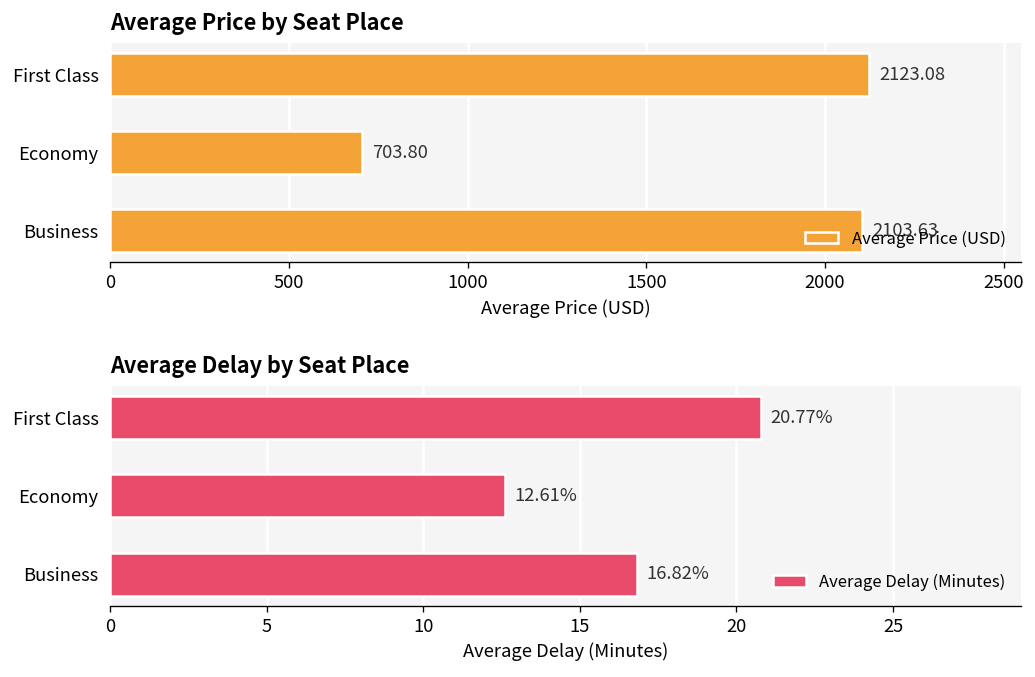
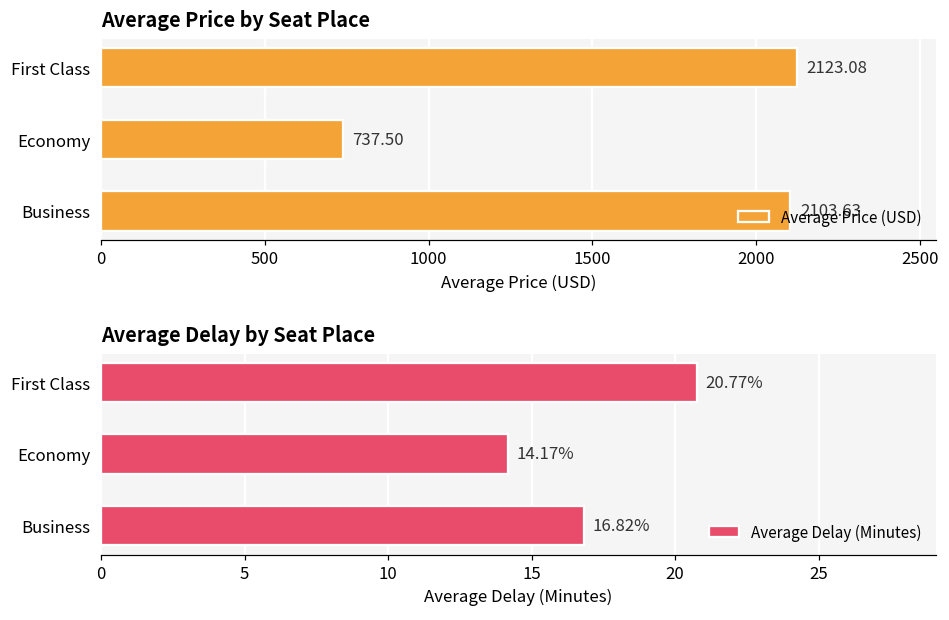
  {
    "Average Price by Seat Place": {
      "First Class": "2123.08",
-     "Economy": "703.80",
+     "Economy": "737.50",
      "Business": "2103.63"
    },
    "Average Delay by Seat Place": {
      "First Class": "20.77%",
-     "Economy": "12.61%",
+     "Economy": "14.17%",
      "Business": "16.82%"
    }
  }
